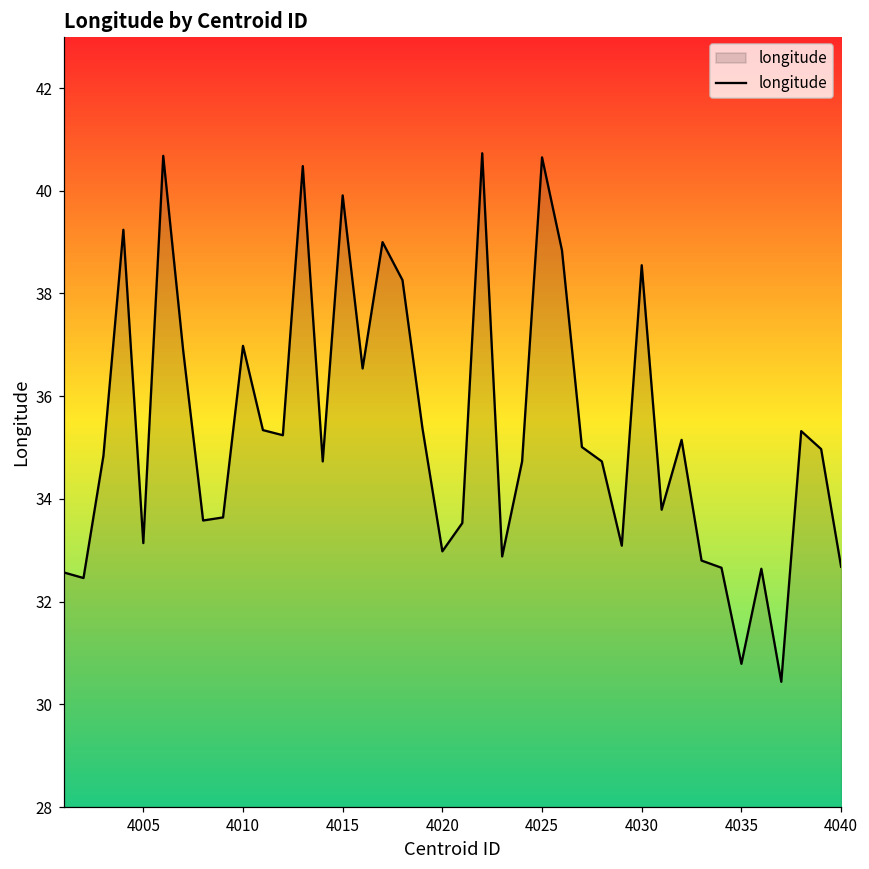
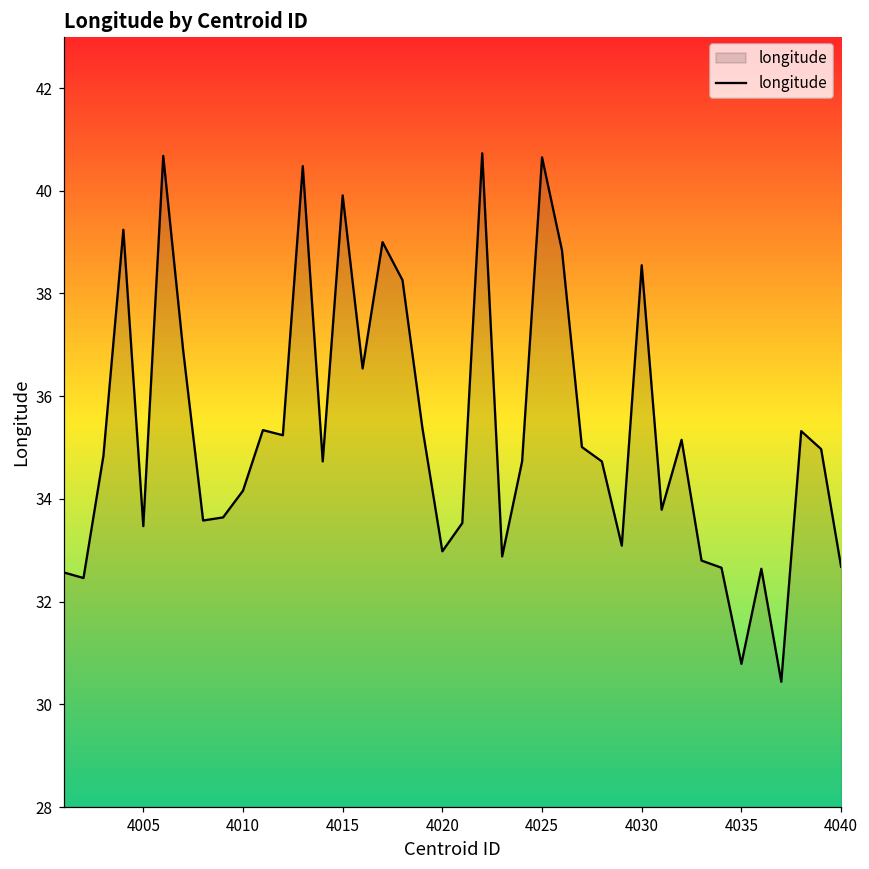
  {
-   "4005": 33.1,
-   "4010": 37.0,
+   "4005": 33.5,
+   "4010": 34.2,
    "4015": 39.9,
    "4020": 33.0,
    "4025": 40.7,
    "4030": 38.6,
    "4035": 30.8,
    "4040": 32.7
  }
